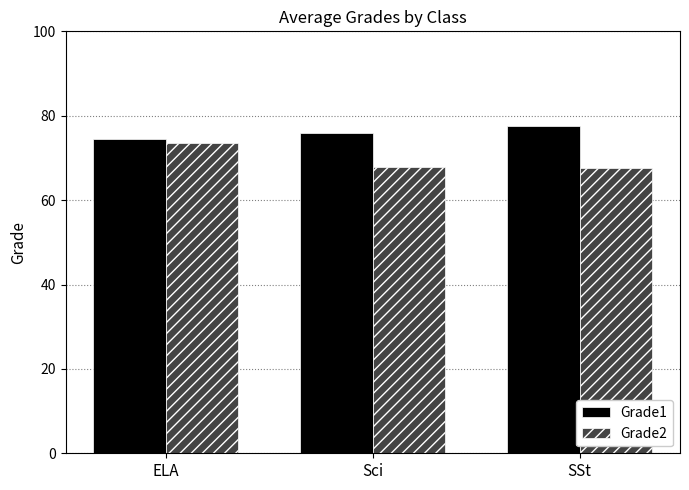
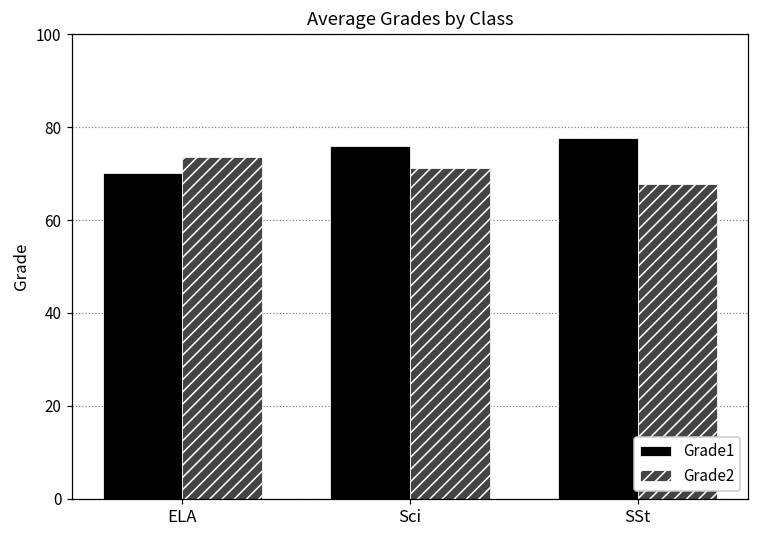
  {
    "Grade1": {
-     "ELA": 74,
+     "ELA": 70,
      "Sci": 76,
      "SSt": 78
    },
    "Grade2": {
      "ELA": 74,
-     "Sci": 68,
+     "Sci": 71,
      "SSt": 68
    }
  }
